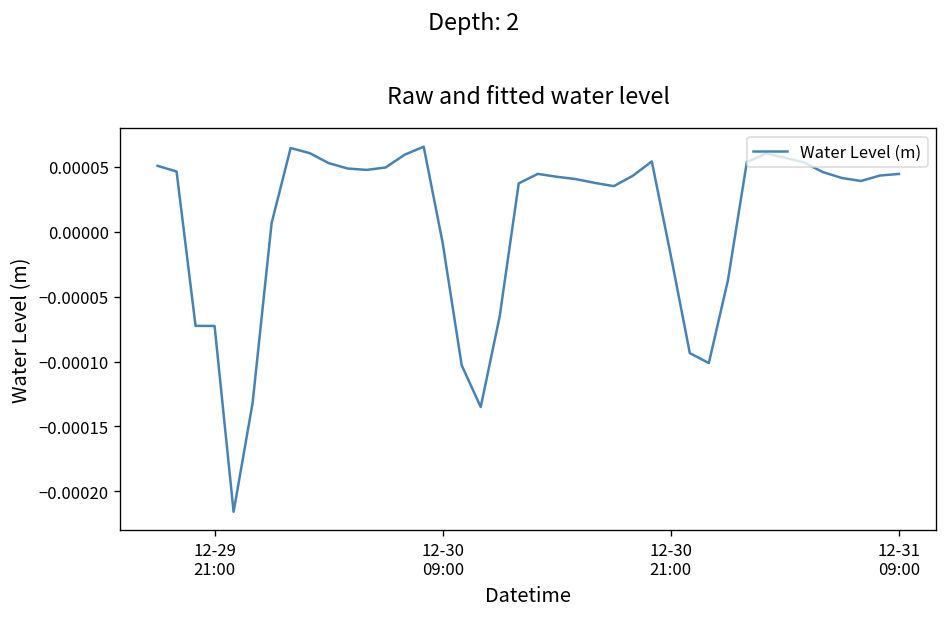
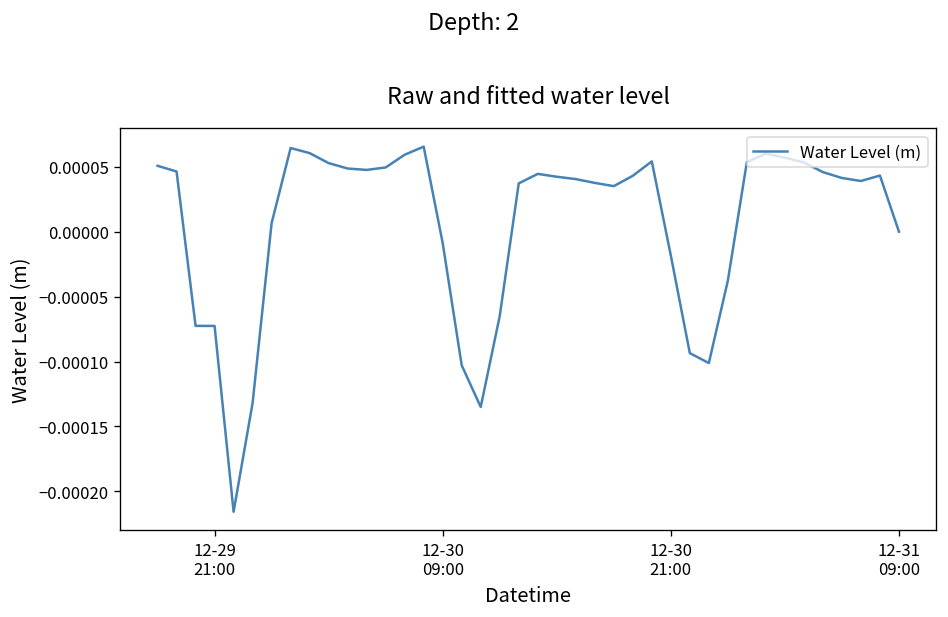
  {
    "12-29 21:00": -0.000073,
    "12-30 09:00": -0.00001,
    "12-30 21:00": -0.00002,
-   "12-31 09:00": 0.00004
+   "12-31 09:00": 0.00000
  }
